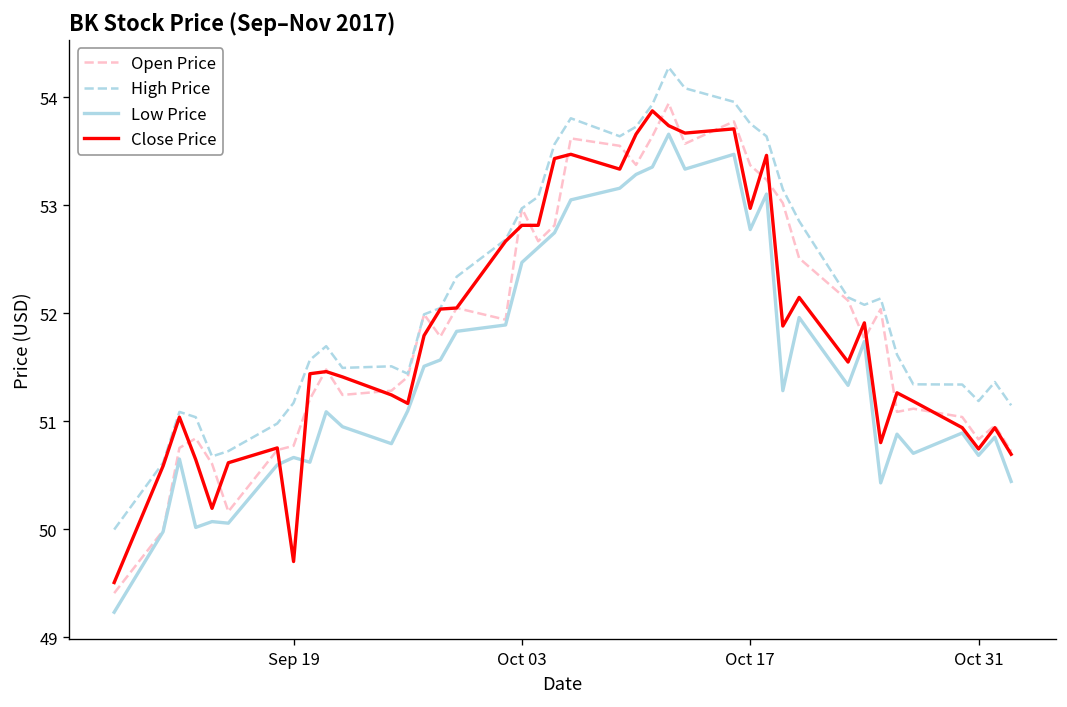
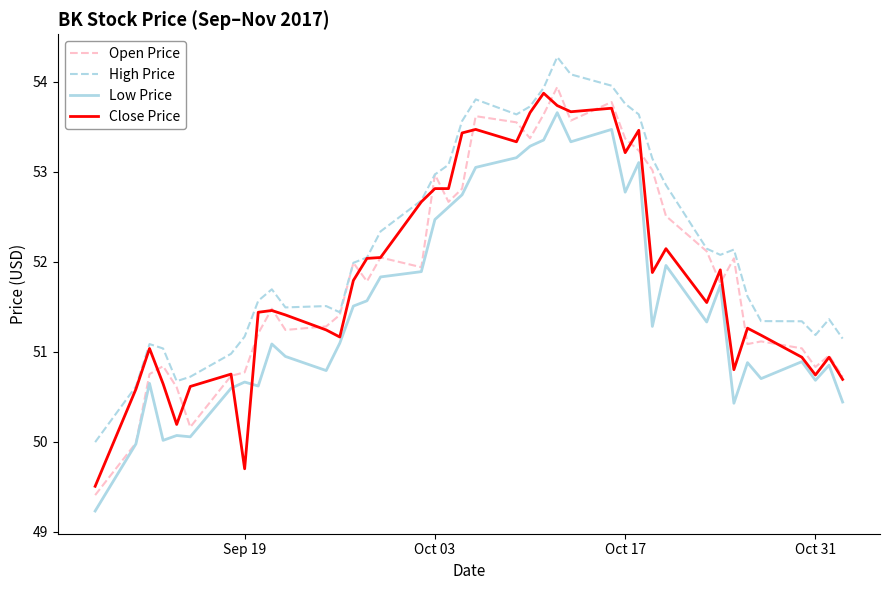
  {
    "Open Price": {
      "Sep 19": 50.8,
      "Oct 17": 53.4,
      "Oct 31": 50.8
    },
    "Close Price": {
      "Sep 19": 49.7,
      "Oct 03": 52.8,
-     "Oct 17": 53.0,
+     "Oct 17": 53.2,
      "Oct 31": 50.7
    }
  }
